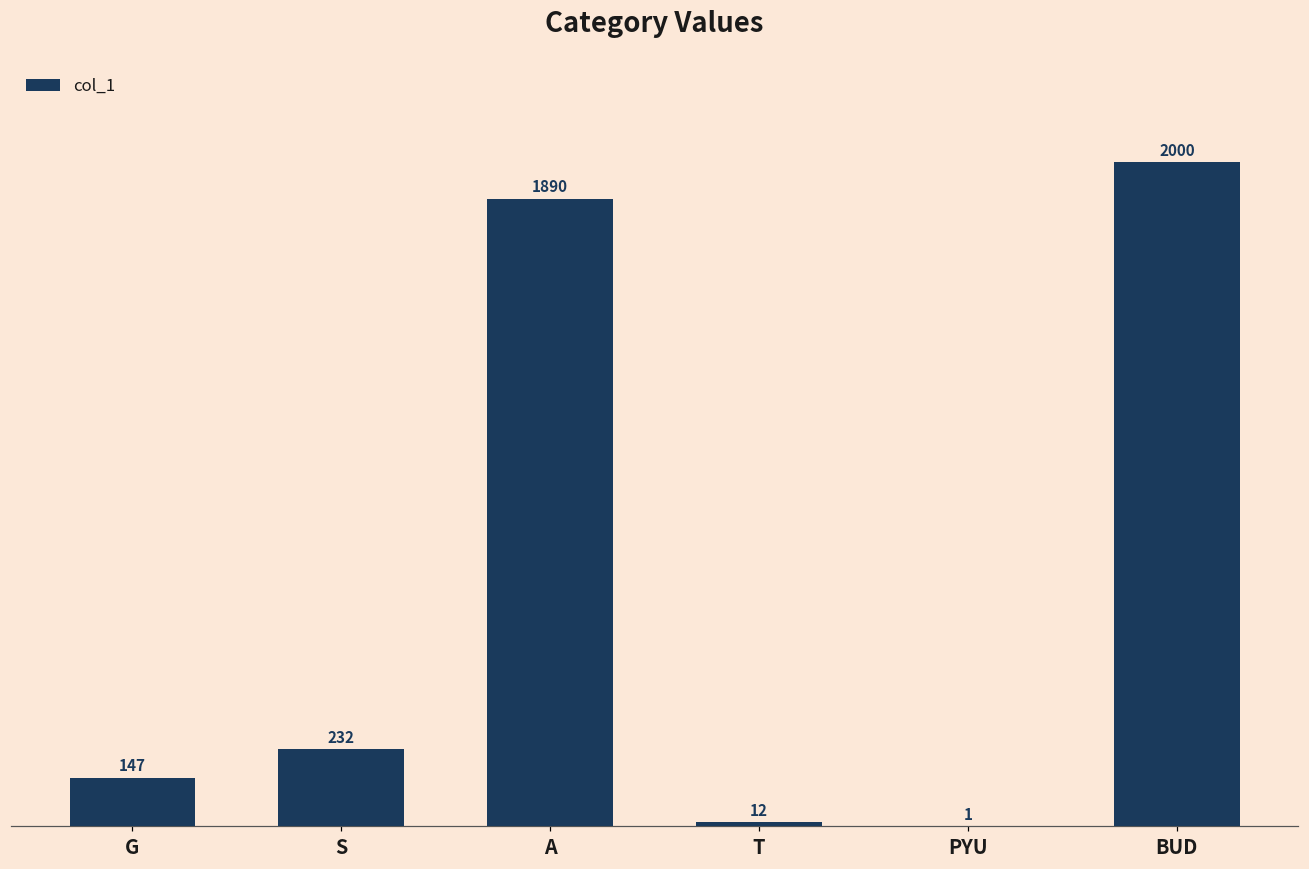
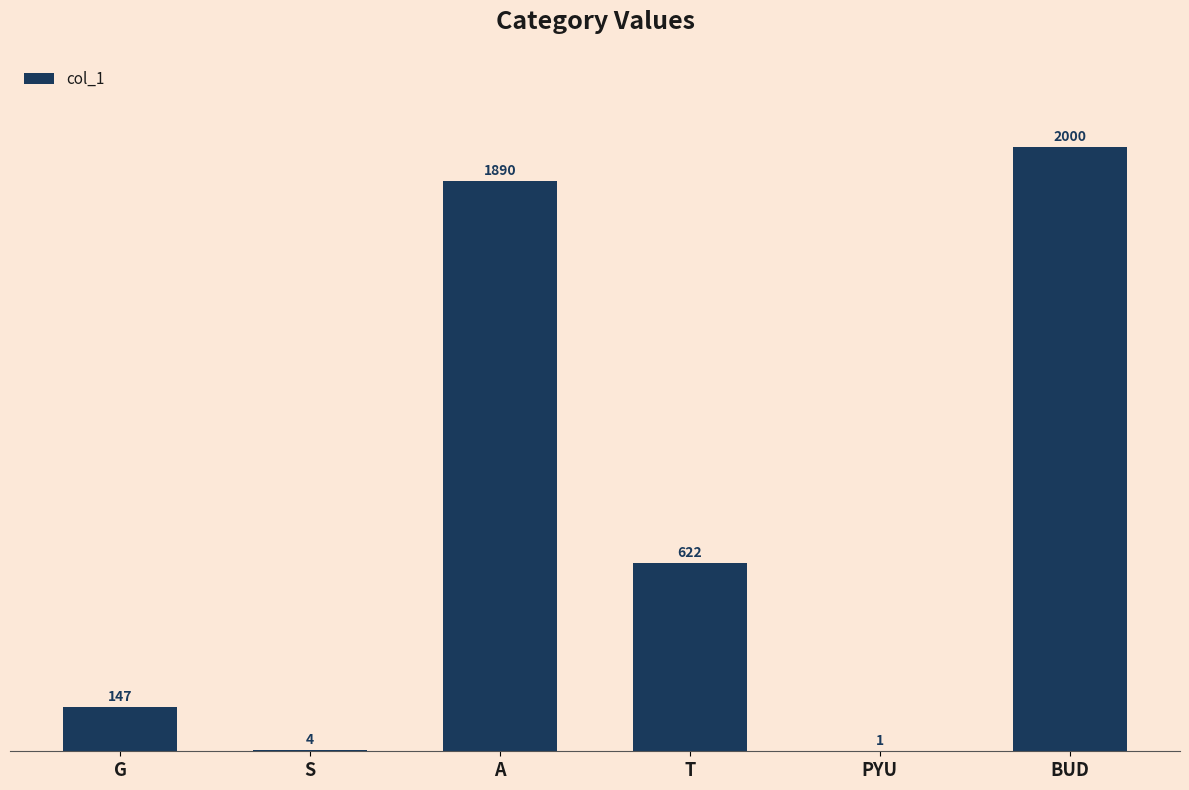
  {
    "G": 147,
-   "S": 232,
+   "S": 4,
    "A": 1890,
-   "T": 12,
+   "T": 622,
    "PYU": 1,
    "BUD": 2000
  }
